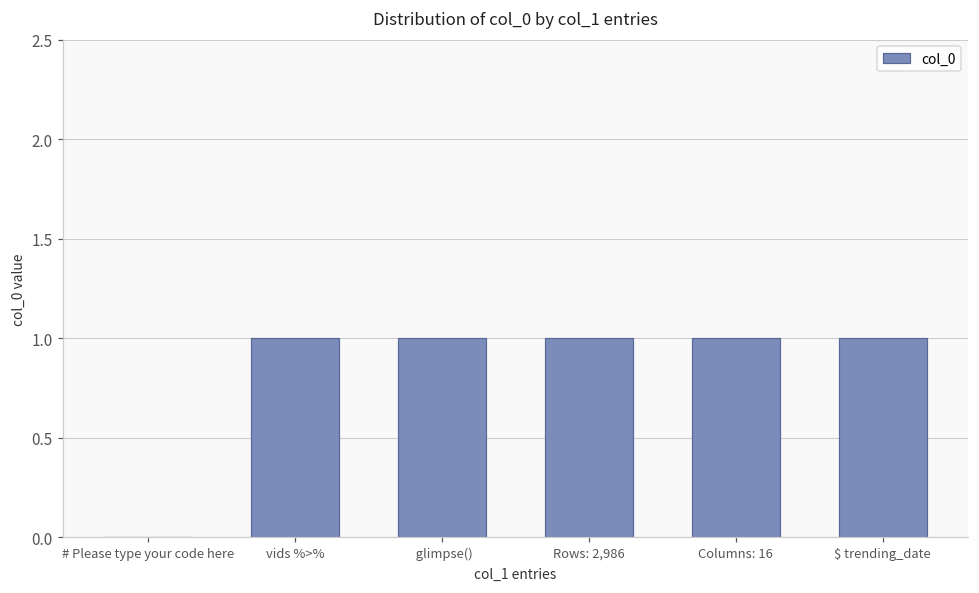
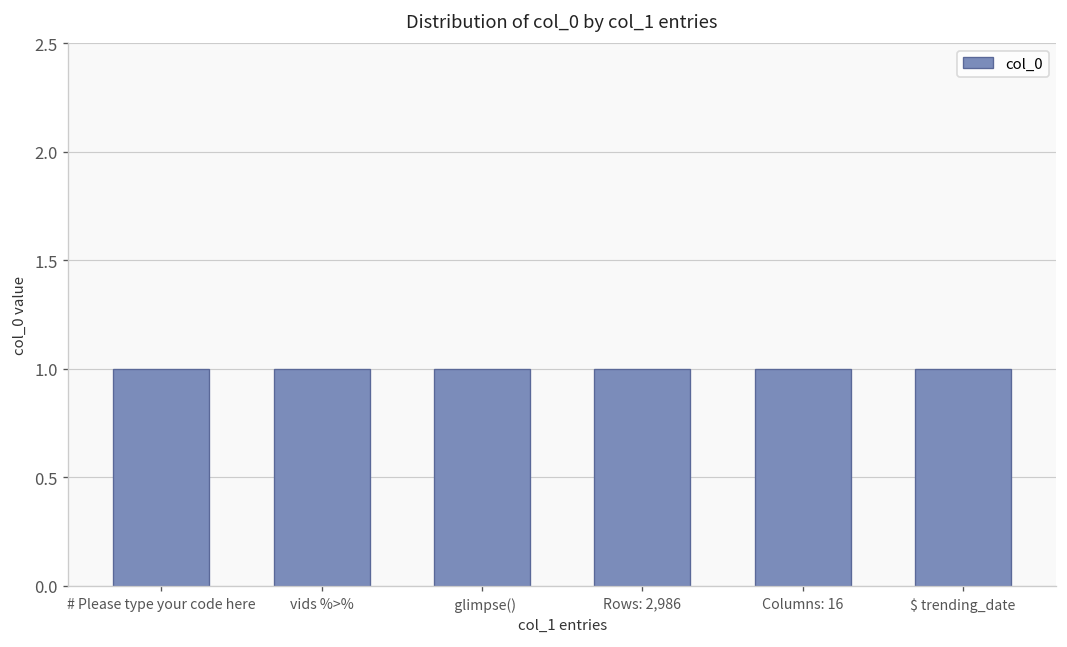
  {
-   "# Please type your code here": 0,
+   "# Please type your code here": 1,
    "vids %>%": 1,
    "glimpse()": 1,
    "Rows: 2,986": 1,
    "Columns: 16": 1,
    "$ trending_date": 1
  }
